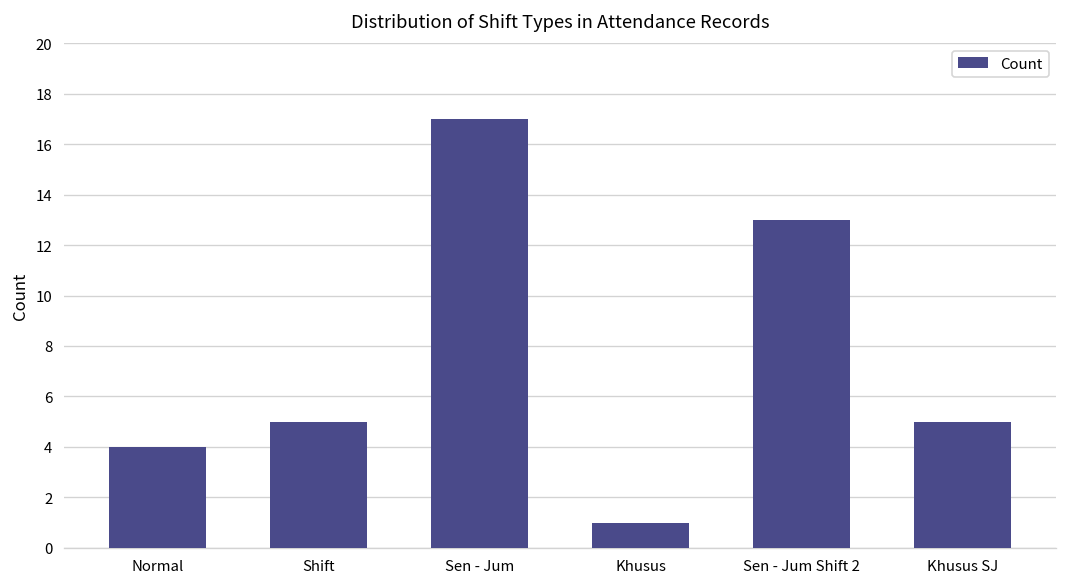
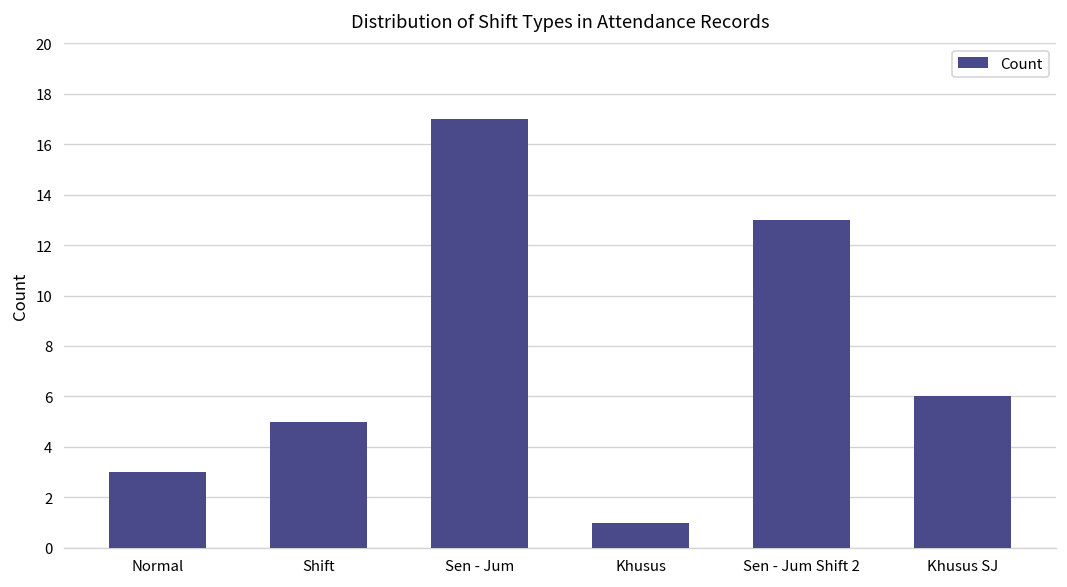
  {
-   "Normal": 4,
+   "Normal": 3,
    "Shift": 5,
    "Sen - Jum": 17,
    "Khusus": 1,
    "Sen - Jum Shift 2": 13,
-   "Khusus SJ": 5
+   "Khusus SJ": 6
  }
